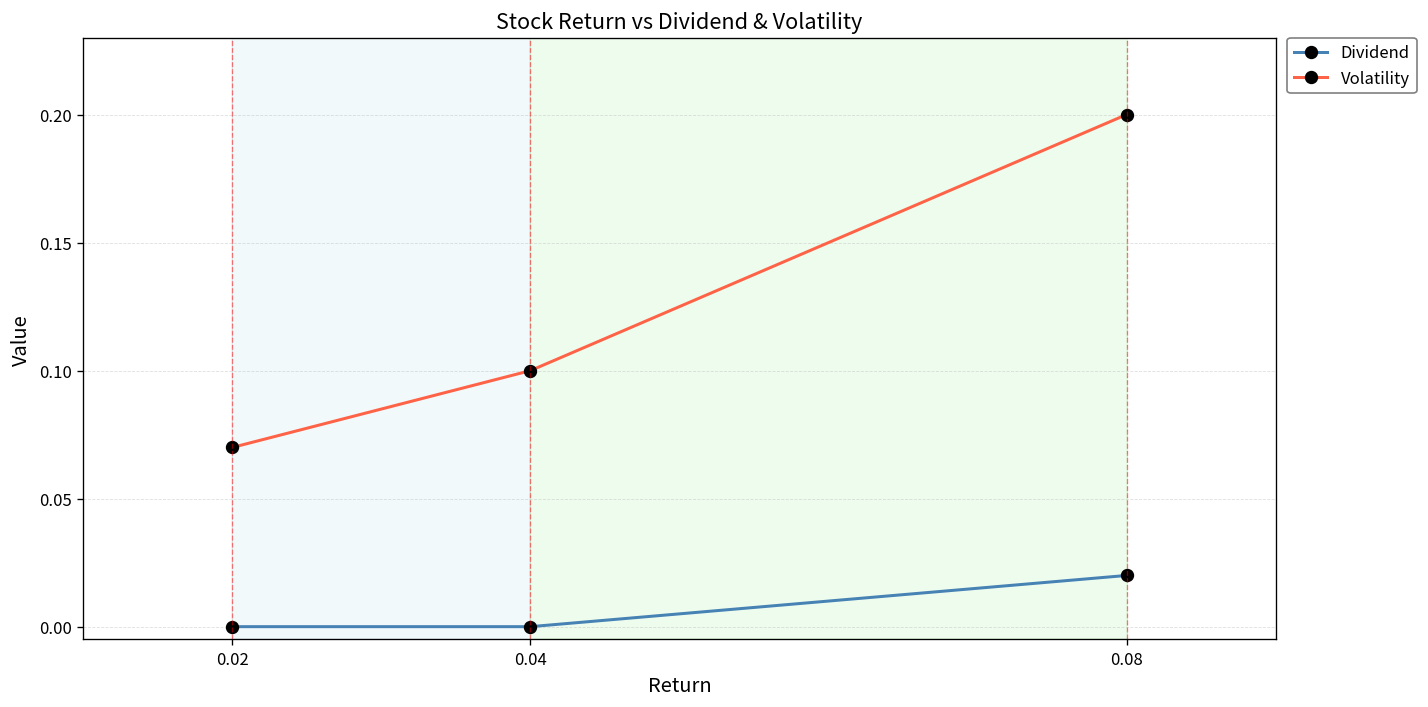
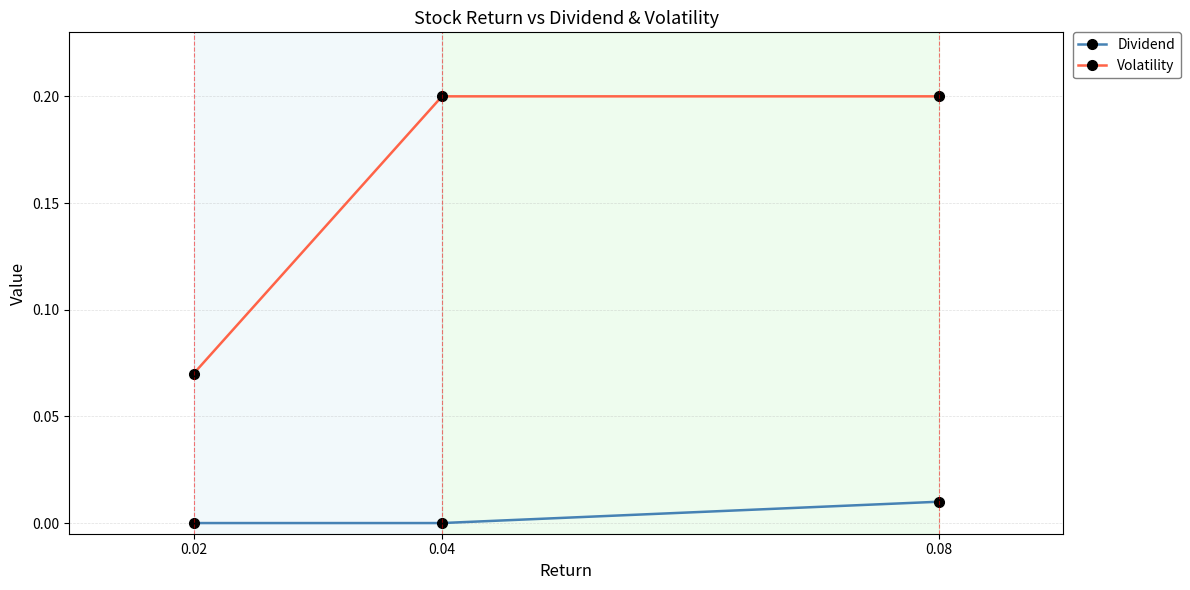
  {
    "Dividend": {
      "0.02": 0.00,
      "0.04": 0.00,
-     "0.08": 0.02
+     "0.08": 0.01
    },
    "Volatility": {
      "0.02": 0.070,
-     "0.04": 0.1,
+     "0.04": 0.2,
      "0.08": 0.2
    }
  }
